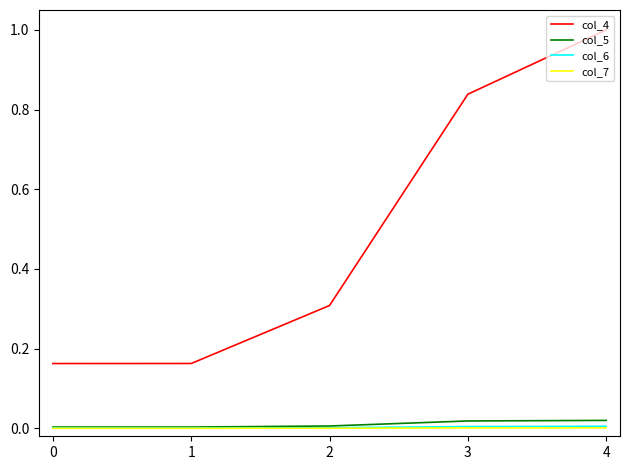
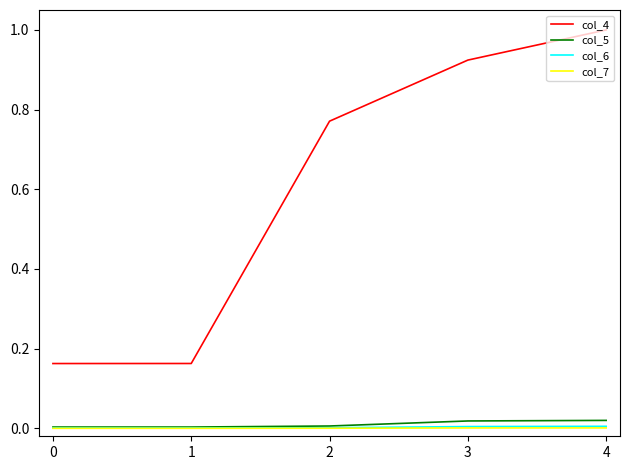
  {
    "col_4": {
      "0": 0.16,
      "1": 0.16,
-     "2": 0.31,
-     "3": 0.84
+     "2": 0.77,
+     "3": 0.92
    },
    "col_5": {
      "3": 0.02,
      "4": 0.02
    }
  }
